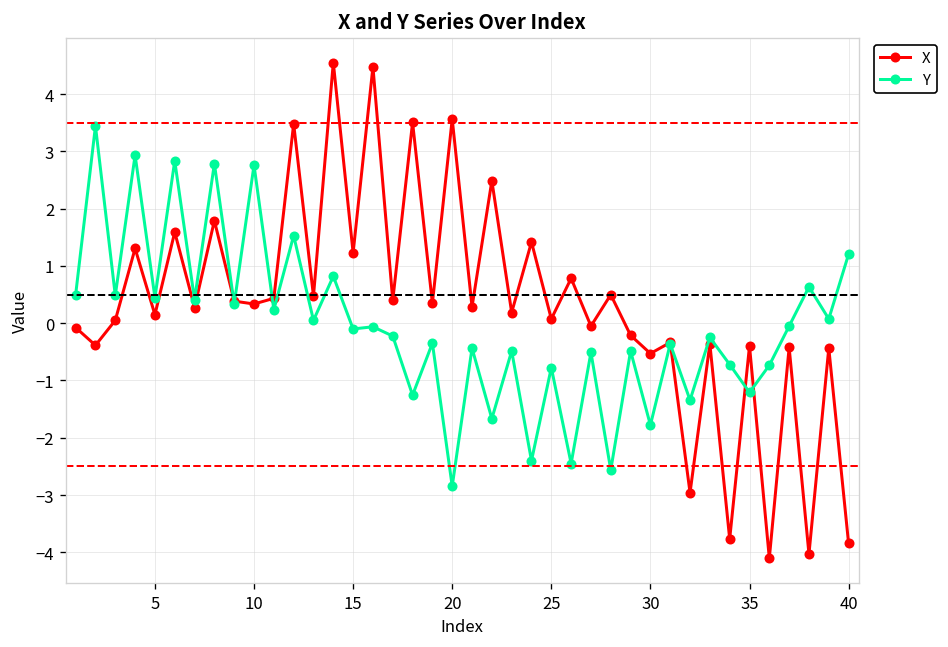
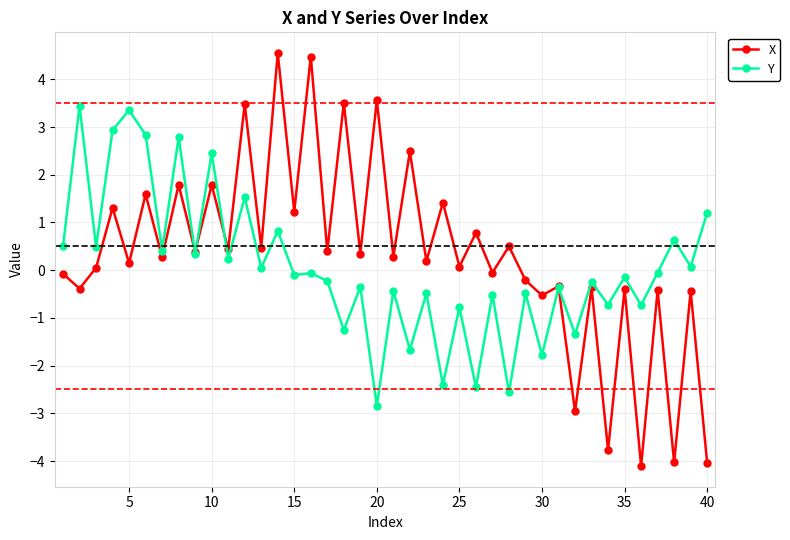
  {
    "X": {
      "5": 0.1,
-     "10": 0.3,
+     "10": 1.8,
      "15": 1.2,
      "20": 3.6,
      "25": 0.1,
      "30": -0.5,
      "35": -0.4,
-     "40": -3.8
+     "40": -4.0
    },
    "Y": {
-     "5": 0.4,
-     "10": 2.8,
+     "5": 3.4,
+     "10": 2.4,
      "15": -0.1,
      "20": -2.8,
      "25": -0.8,
      "30": -1.8,
-     "35": -1.2,
+     "35": -0.1,
      "40": 1.2
    }
  }
